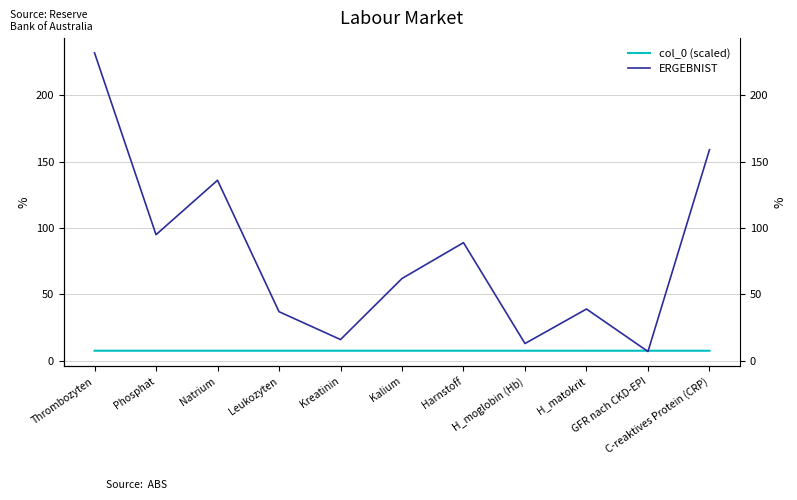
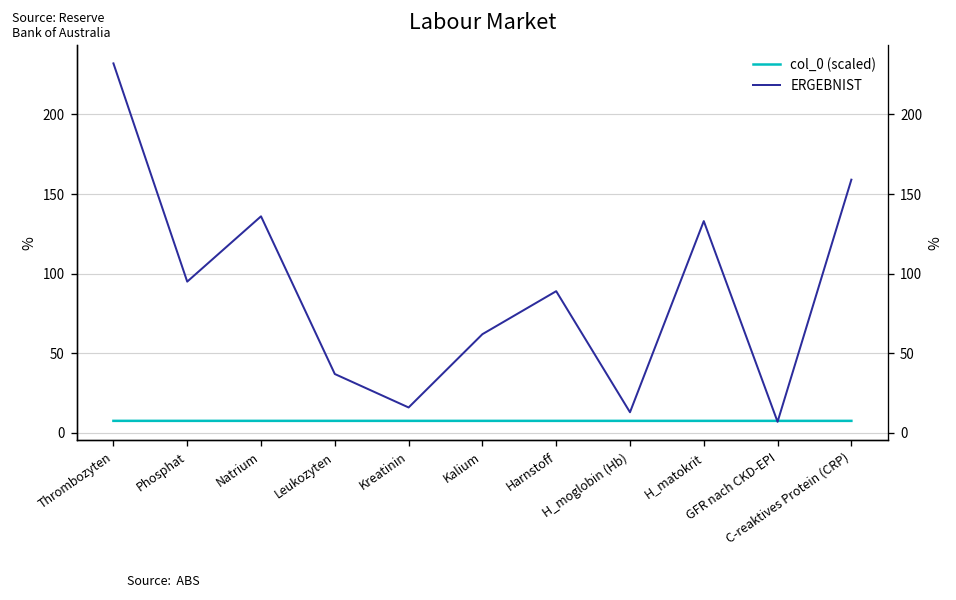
  {
    "col_0 (scaled)": {
      "Thrombozyten": 8,
      "Phosphat": 8,
      "Natrium": 8,
      "Leukozyten": 8,
      "Kreatinin": 8,
      "Kalium": 8,
      "Harnstoff": 8,
      "H_moglobin (Hb)": 8,
      "H_matokrit": 8,
      "C-reaktives Protein (CRP)": 8
    },
    "ERGEBNIST": {
      "Thrombozyten": 232,
      "Phosphat": 95,
      "Natrium": 136,
      "Leukozyten": 37,
      "Kreatinin": 16,
      "Kalium": 62,
      "Harnstoff": 89,
      "H_moglobin (Hb)": 13,
-     "H_matokrit": 39,
+     "H_matokrit": 133,
      "C-reaktives Protein (CRP)": 159
    }
  }
